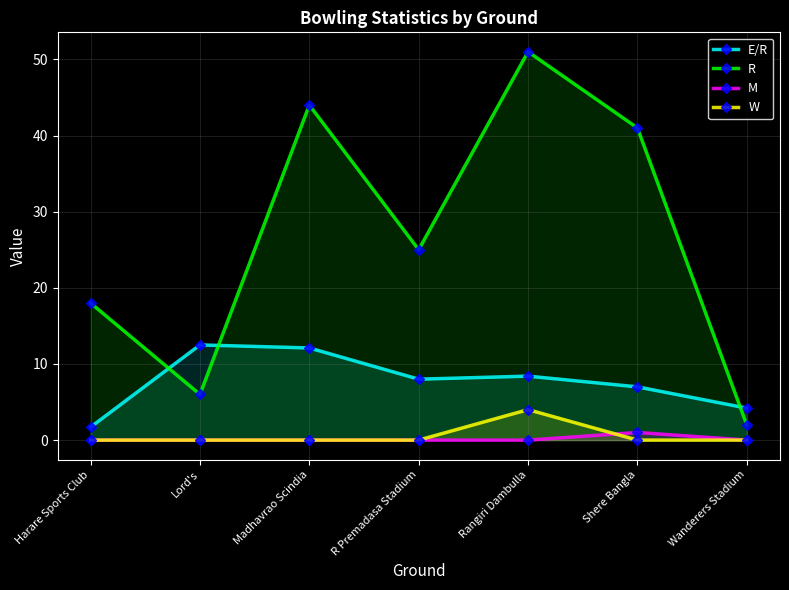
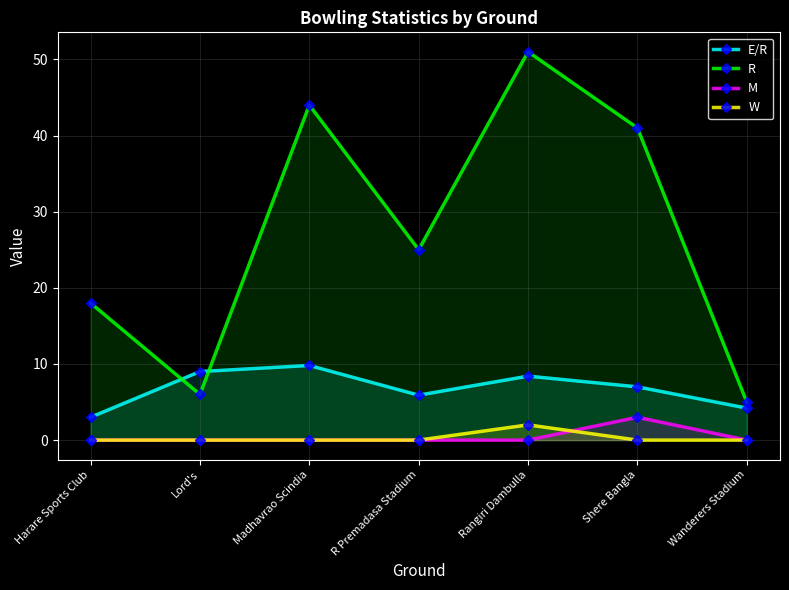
  {
    "E/R": {
-     "Harare Sports Club": 2,
-     "Lord's": 13,
-     "Madhavrao Scindia": 12,
-     "R Premadasa Stadium": 8,
+     "Harare Sports Club": 3,
+     "Lord's": 9,
+     "Madhavrao Scindia": 10,
+     "R Premadasa Stadium": 6,
      "Rangiri Dambulla": 8,
      "Shere Bangla": 7,
      "Wanderers Stadium": 4
    },
    "R": {
      "Harare Sports Club": 18,
      "Lord's": 6,
      "Madhavrao Scindia": 44,
      "R Premadasa Stadium": 25,
      "Rangiri Dambulla": 51,
      "Shere Bangla": 41,
-     "Wanderers Stadium": 2
+     "Wanderers Stadium": 5
    },
    "M": {
      "Rangiri Dambulla": 0,
-     "Shere Bangla": 1
+     "Shere Bangla": 3
    },
    "W": {
-     "Rangiri Dambulla": 4,
+     "Rangiri Dambulla": 2,
      "Shere Bangla": 0
    }
  }
